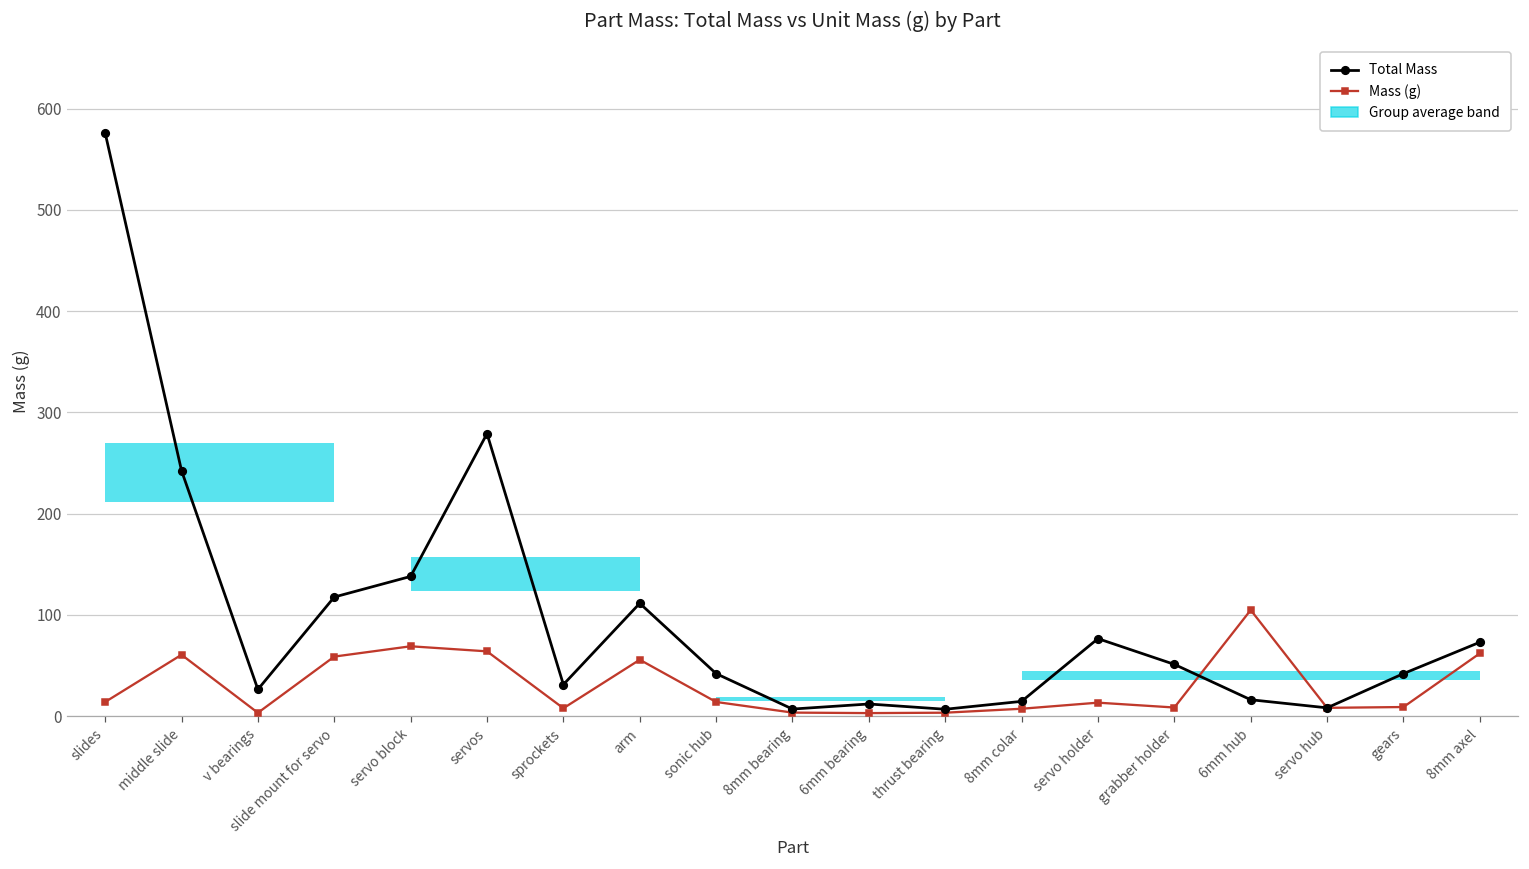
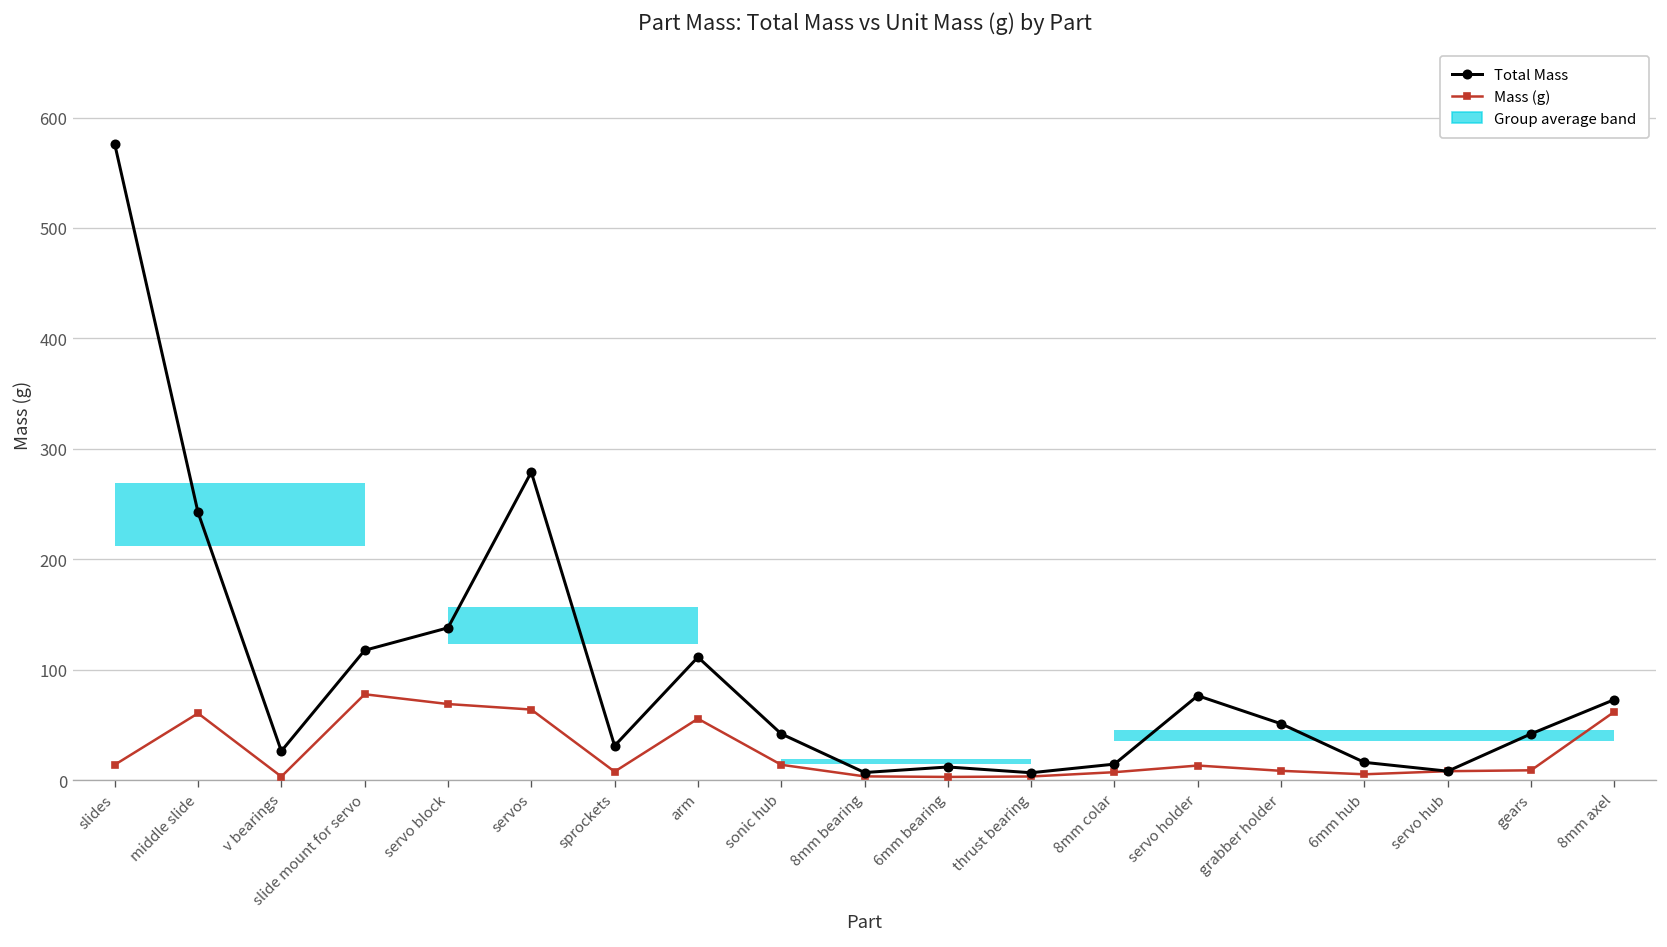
  {
    "Total Mass": {
      "slides": 580,
      "middle slide": 240,
      "v bearings": 30,
      "slide mount for servo": 120,
      "servo block": 140,
      "servos": 280,
      "sprockets": 30,
      "arm": 110,
      "sonic hub": 40,
      "8mm bearing": 10,
      "6mm bearing": 10,
      "thrust bearing": 10,
      "8mm colar": 10,
      "servo holder": 80,
      "grabber holder": 50,
      "6mm hub": 20,
      "gears": 40,
      "8mm axel": 70
    },
    "Mass (g)": {
      "slides": 10,
      "middle slide": 60,
      "v bearings": 0,
-     "slide mount for servo": 60,
+     "slide mount for servo": 80,
      "servo block": 70,
      "servos": 60,
      "sprockets": 10,
      "arm": 60,
      "sonic hub": 10,
      "8mm bearing": 0,
      "6mm bearing": 0,
      "thrust bearing": 0,
      "8mm colar": 10,
      "servo holder": 10,
      "grabber holder": 10,
-     "6mm hub": 100,
+     "6mm hub": 10,
      "gears": 10,
      "8mm axel": 60
    }
  }
